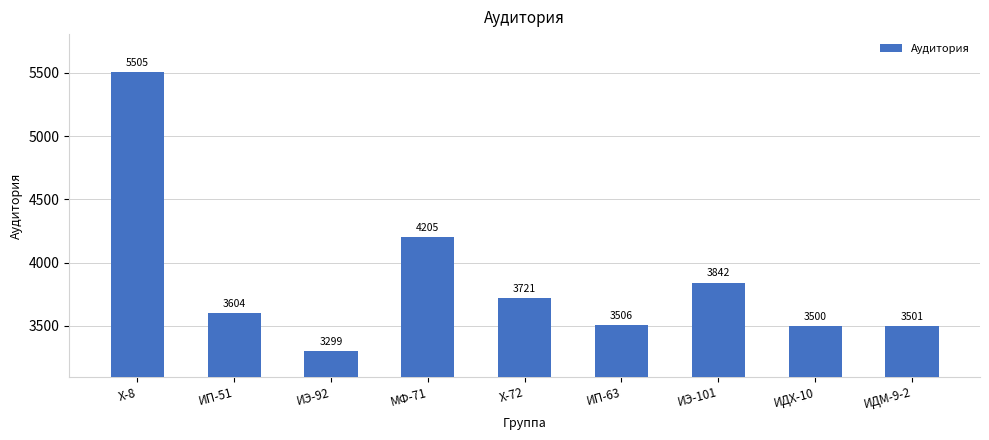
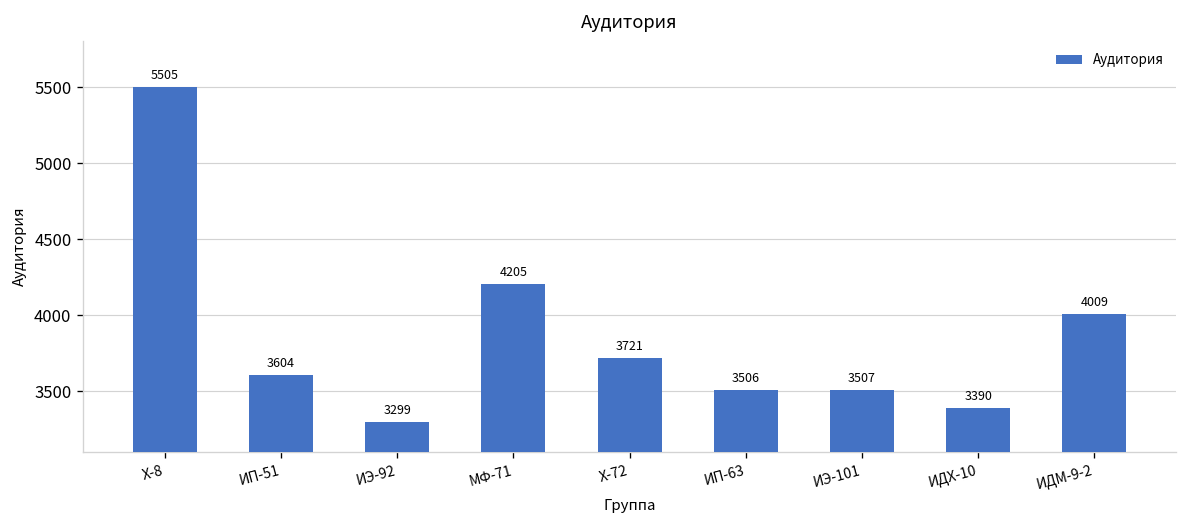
  {
    "Х-8": 5505,
    "ИП-51": 3604,
    "ИЭ-92": 3299,
    "МФ-71": 4205,
    "Х-72": 3721,
    "ИП-63": 3506,
-   "ИЭ-101": 3842,
-   "ИДХ-10": 3500,
-   "ИДМ-9-2": 3501
+   "ИЭ-101": 3507,
+   "ИДХ-10": 3390,
+   "ИДМ-9-2": 4009
  }
